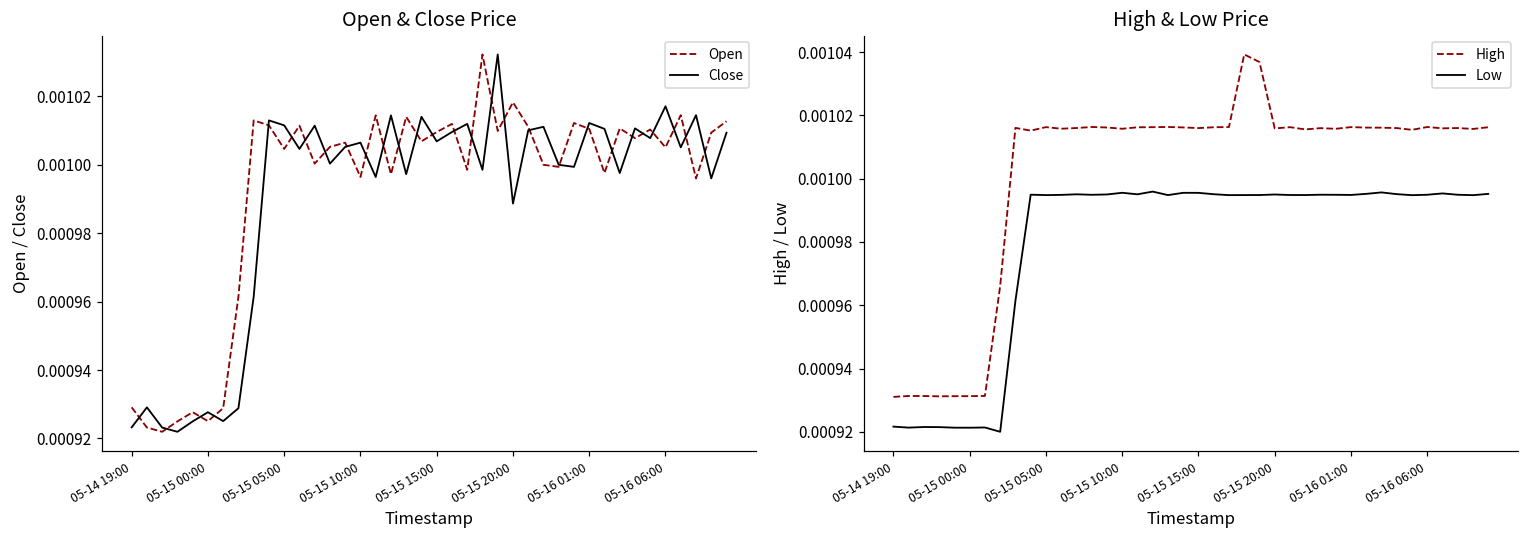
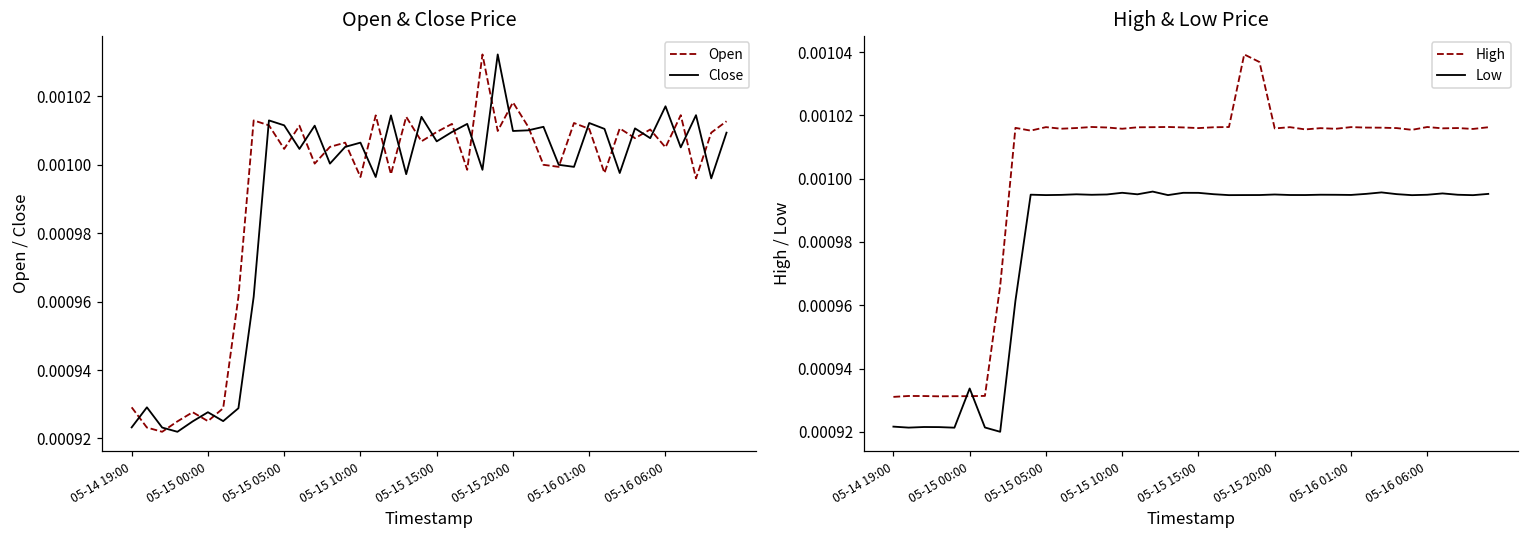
  {
    "Open & Close Price": {
      "Open": {
        "05-14 19:00": 0.000929,
        "05-15 00:00": 0.000925,
        "05-15 05:00": 0.001005,
        "05-15 10:00": 0.000996,
        "05-15 15:00": 0.001010,
        "05-15 20:00": 0.001018,
        "05-16 01:00": 0.001011,
        "05-16 06:00": 0.001005
      },
      "Close": {
        "05-14 19:00": 0.000923,
        "05-15 00:00": 0.000928,
        "05-15 05:00": 0.001012,
        "05-15 10:00": 0.001006,
        "05-15 15:00": 0.001007,
-       "05-15 20:00": 0.000989,
+       "05-15 20:00": 0.001010,
        "05-16 01:00": 0.001012,
        "05-16 06:00": 0.001017
      }
    },
    "High & Low Price": {
      "High": {
        "05-14 19:00": 0.000931,
        "05-15 00:00": 0.000931,
        "05-15 05:00": 0.001016,
        "05-15 10:00": 0.001016,
        "05-15 15:00": 0.001016,
        "05-15 20:00": 0.001016,
        "05-16 01:00": 0.001016,
        "05-16 06:00": 0.001016
      },
      "Low": {
        "05-14 19:00": 0.000922,
-       "05-15 00:00": 0.000921,
+       "05-15 00:00": 0.000934,
        "05-15 05:00": 0.000995,
        "05-15 10:00": 0.000996,
        "05-15 15:00": 0.000996,
        "05-15 20:00": 0.000995,
        "05-16 01:00": 0.000995,
        "05-16 06:00": 0.000995
      }
    }
  }
